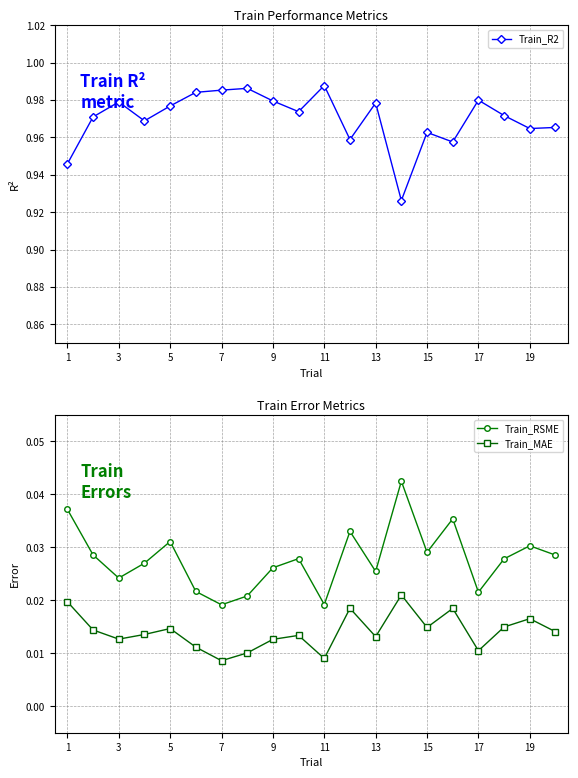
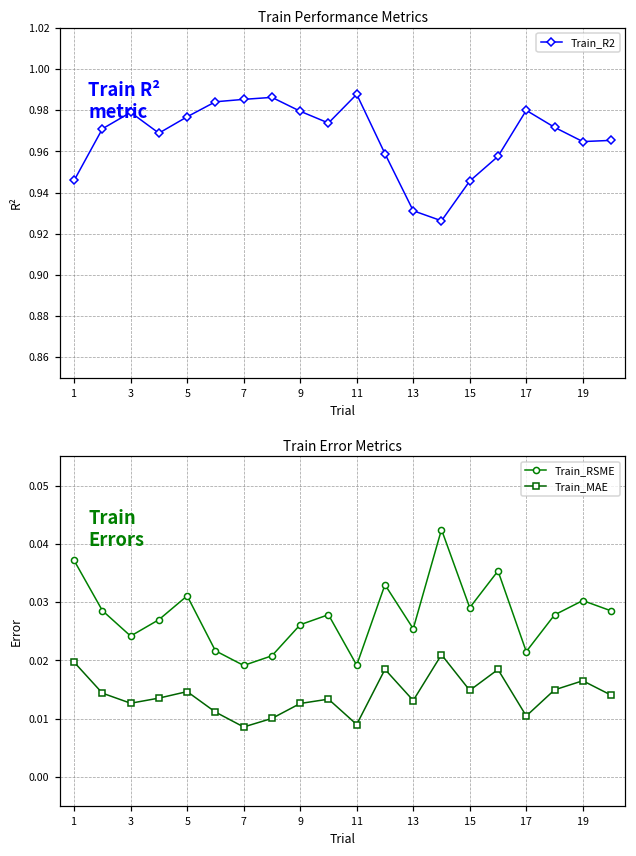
  {
    "Train Performance Metrics": {
      "1": 0.946,
      "3": 0.979,
      "5": 0.977,
      "7": 0.985,
      "9": 0.980,
      "11": 0.988,
-     "13": 0.978,
-     "15": 0.963,
+     "13": 0.931,
+     "15": 0.946,
      "17": 0.980,
      "19": 0.965
    }
  }
